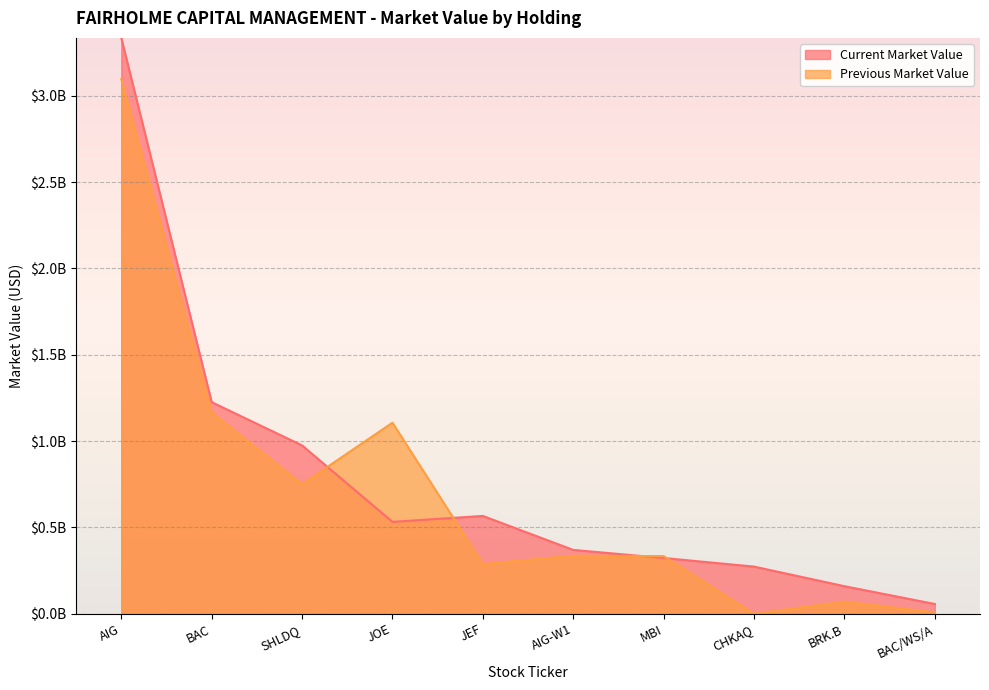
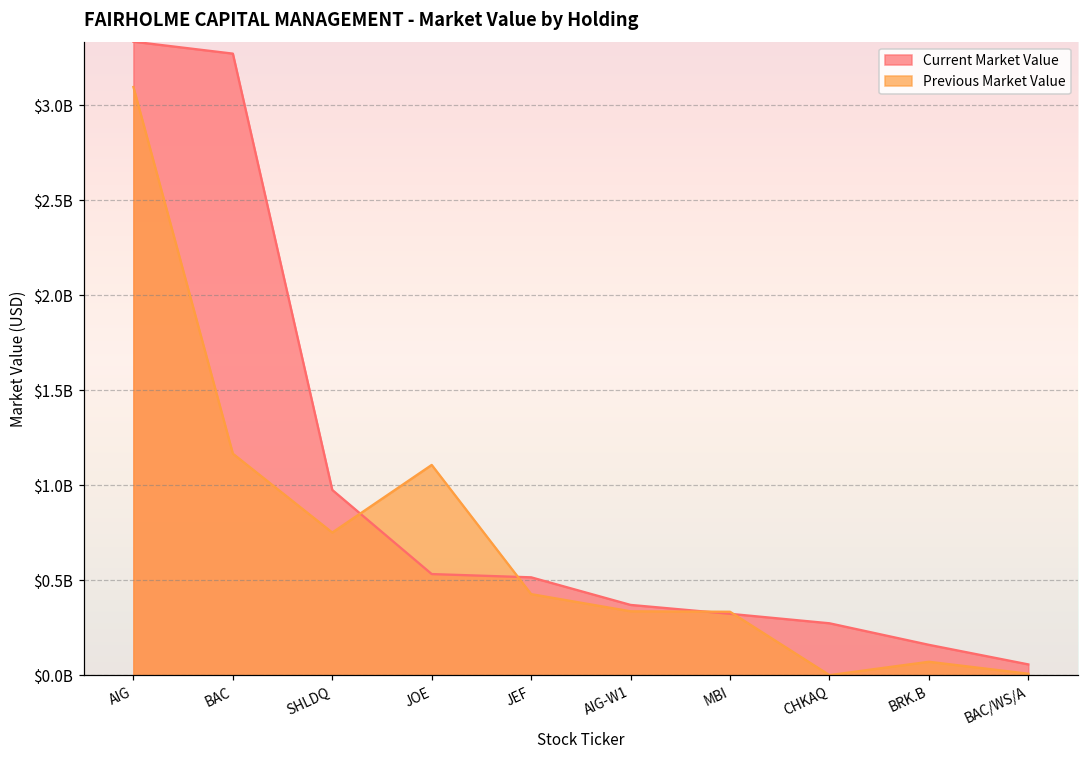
  {
    "Current Market Value": {
      "AIG": "$3330000000",
-     "BAC": "$1230000000",
+     "BAC": "$3270000000",
      "SHLDQ": "$970000000",
      "JOE": "$530000000",
-     "JEF": "$570000000",
+     "JEF": "$510000000",
      "AIG-W1": "$370000000",
      "CHKAQ": "$270000000",
      "BRK.B": "$160000000",
      "BAC/WS/A": "$60000000"
    },
    "Previous Market Value": {
      "AIG": "$3100000000",
      "BAC": "$1170000000",
      "SHLDQ": "$750000000",
      "JOE": "$1110000000",
-     "JEF": "$290000000",
+     "JEF": "$430000000",
      "AIG-W1": "$340000000",
      "CHKAQ": "$0",
      "BRK.B": "$70000000",
      "BAC/WS/A": "$10000000"
    }
  }
